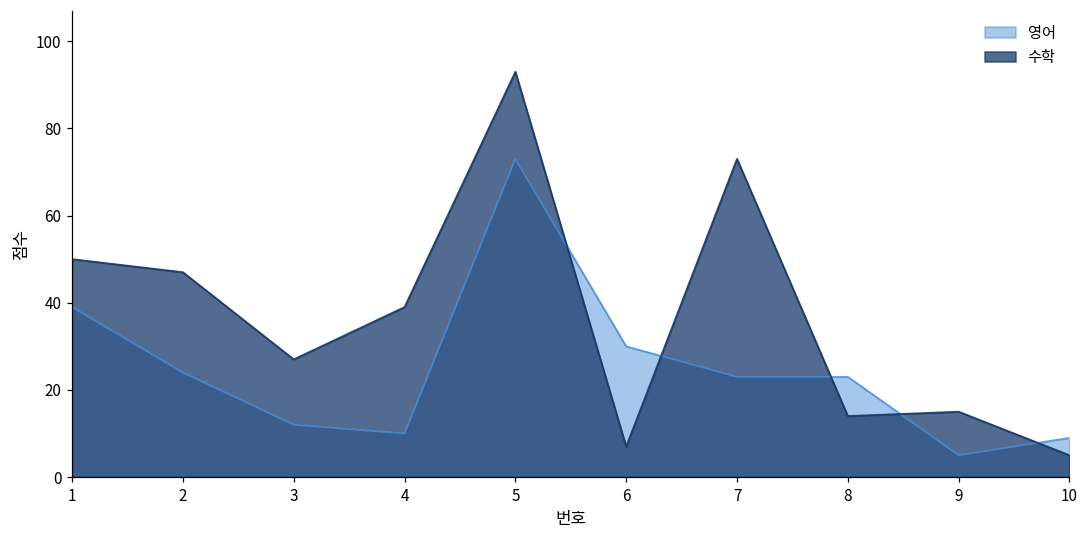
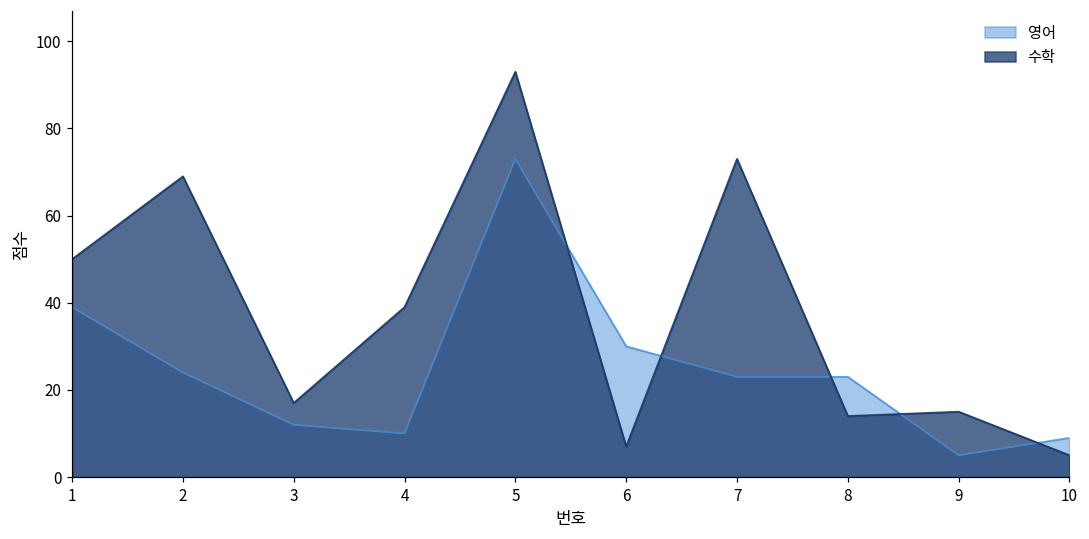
  {
    "영어": {
      "1": 39,
      "2": 24,
      "3": 12,
      "4": 10,
      "5": 73,
      "6": 30,
      "7": 23,
      "8": 23,
      "9": 5,
      "10": 9
    },
    "수학": {
      "1": 50,
-     "2": 47,
-     "3": 27,
+     "2": 69,
+     "3": 17,
      "4": 39,
      "5": 93,
      "6": 7,
      "7": 73,
      "8": 14,
      "9": 15,
      "10": 5
    }
  }
